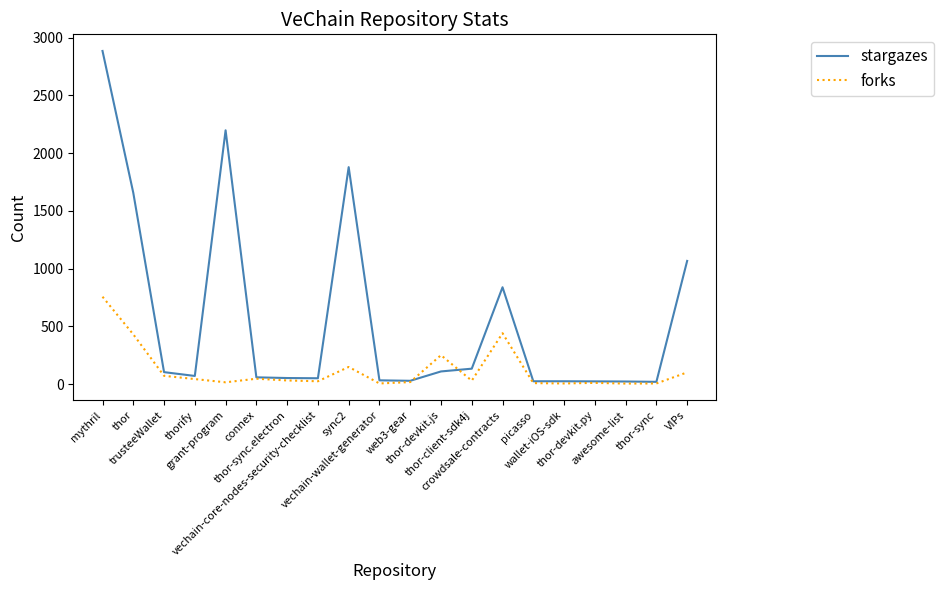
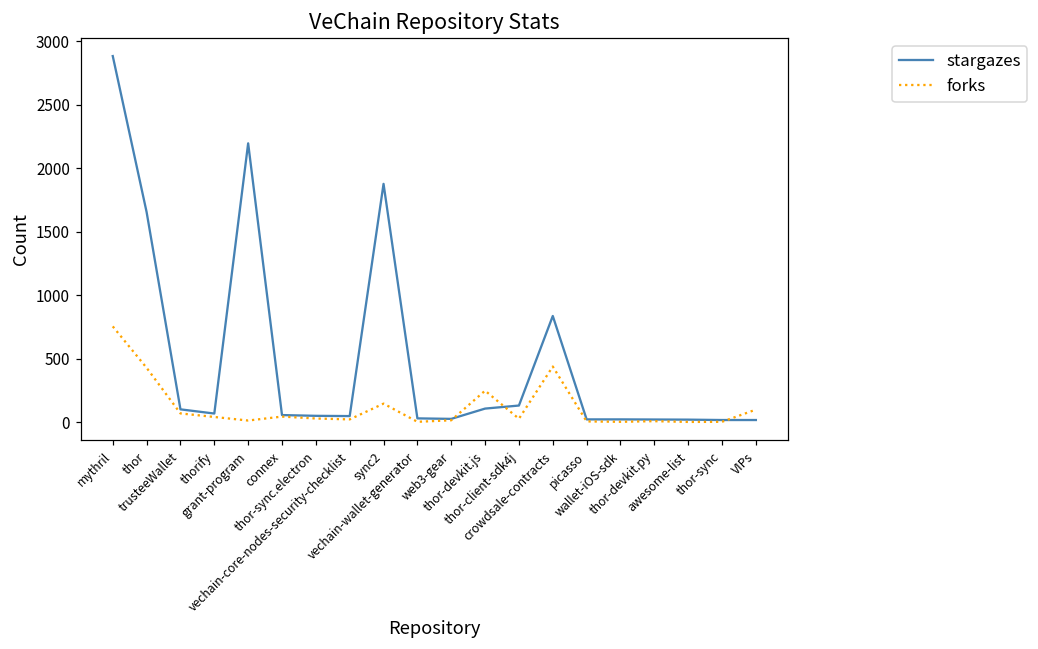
  {
    "stargazes": {
      "mythril": 2880,
      "thor": 1660,
      "trusteeWallet": 100,
      "thorify": 70,
      "grant-program": 2200,
      "vechain-core-nodes-security-checklist": 50,
      "sync2": 1880,
      "vechain-wallet-generator": 30,
      "thor-devkit.js": 110,
      "thor-client-sdk4j": 130,
      "crowdsale-contracts": 840,
-     "VIPs": 1070
+     "VIPs": 20
    },
    "forks": {
      "mythril": 760,
      "thor": 430,
      "trusteeWallet": 70,
      "thorify": 40,
      "grant-program": 20,
      "vechain-core-nodes-security-checklist": 20,
      "sync2": 150,
      "vechain-wallet-generator": 10,
      "thor-devkit.js": 250,
      "thor-client-sdk4j": 30,
      "crowdsale-contracts": 440,
      "VIPs": 100
    }
  }
